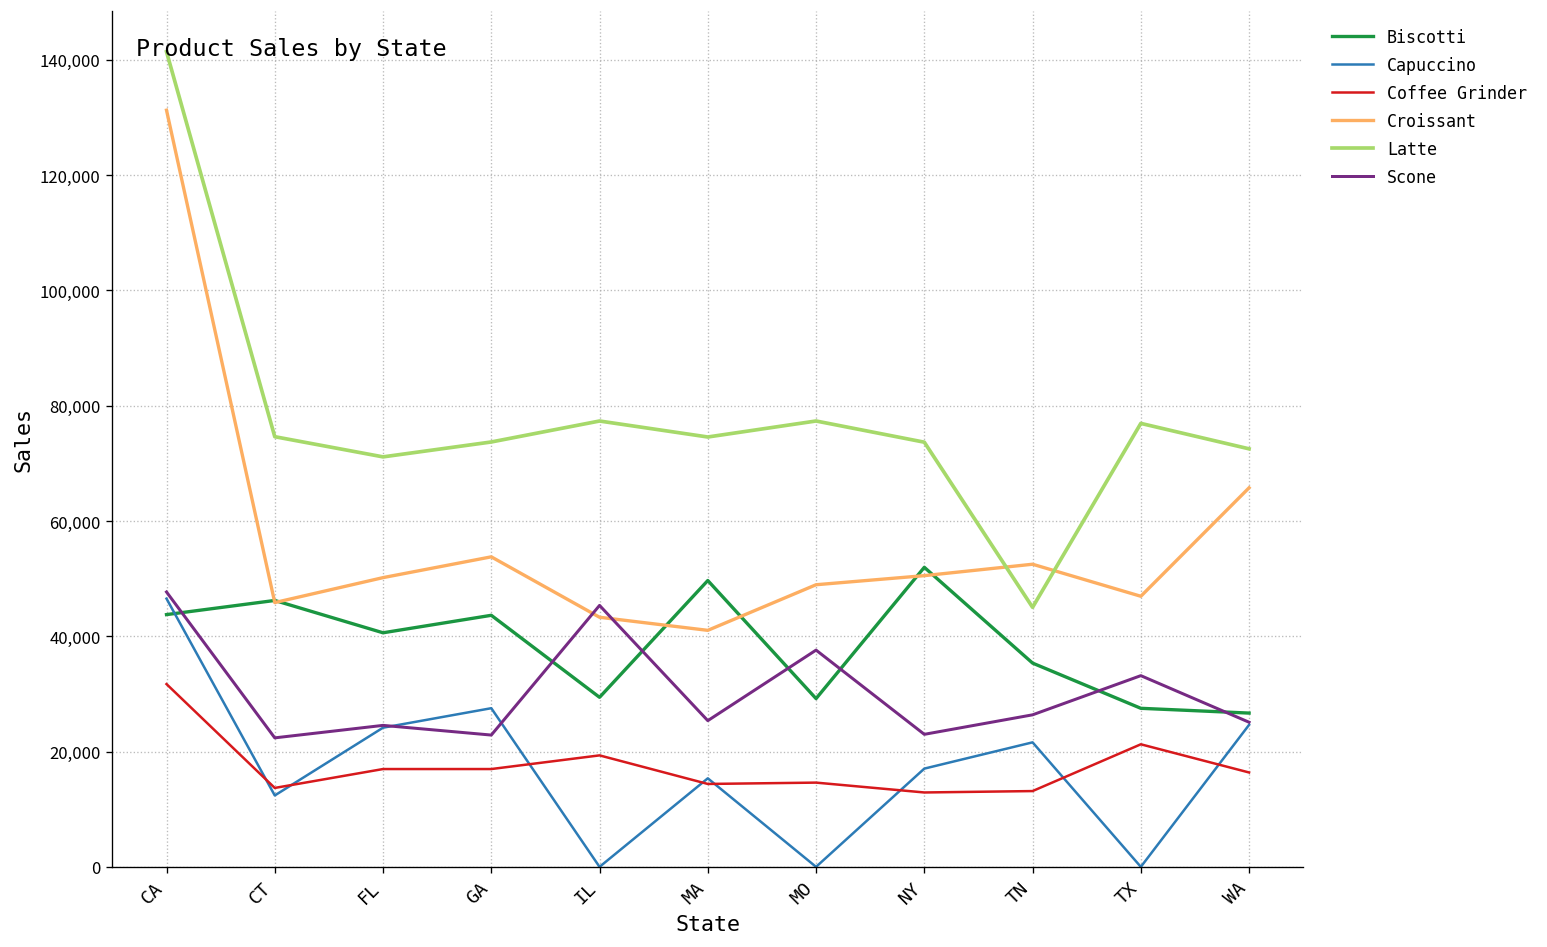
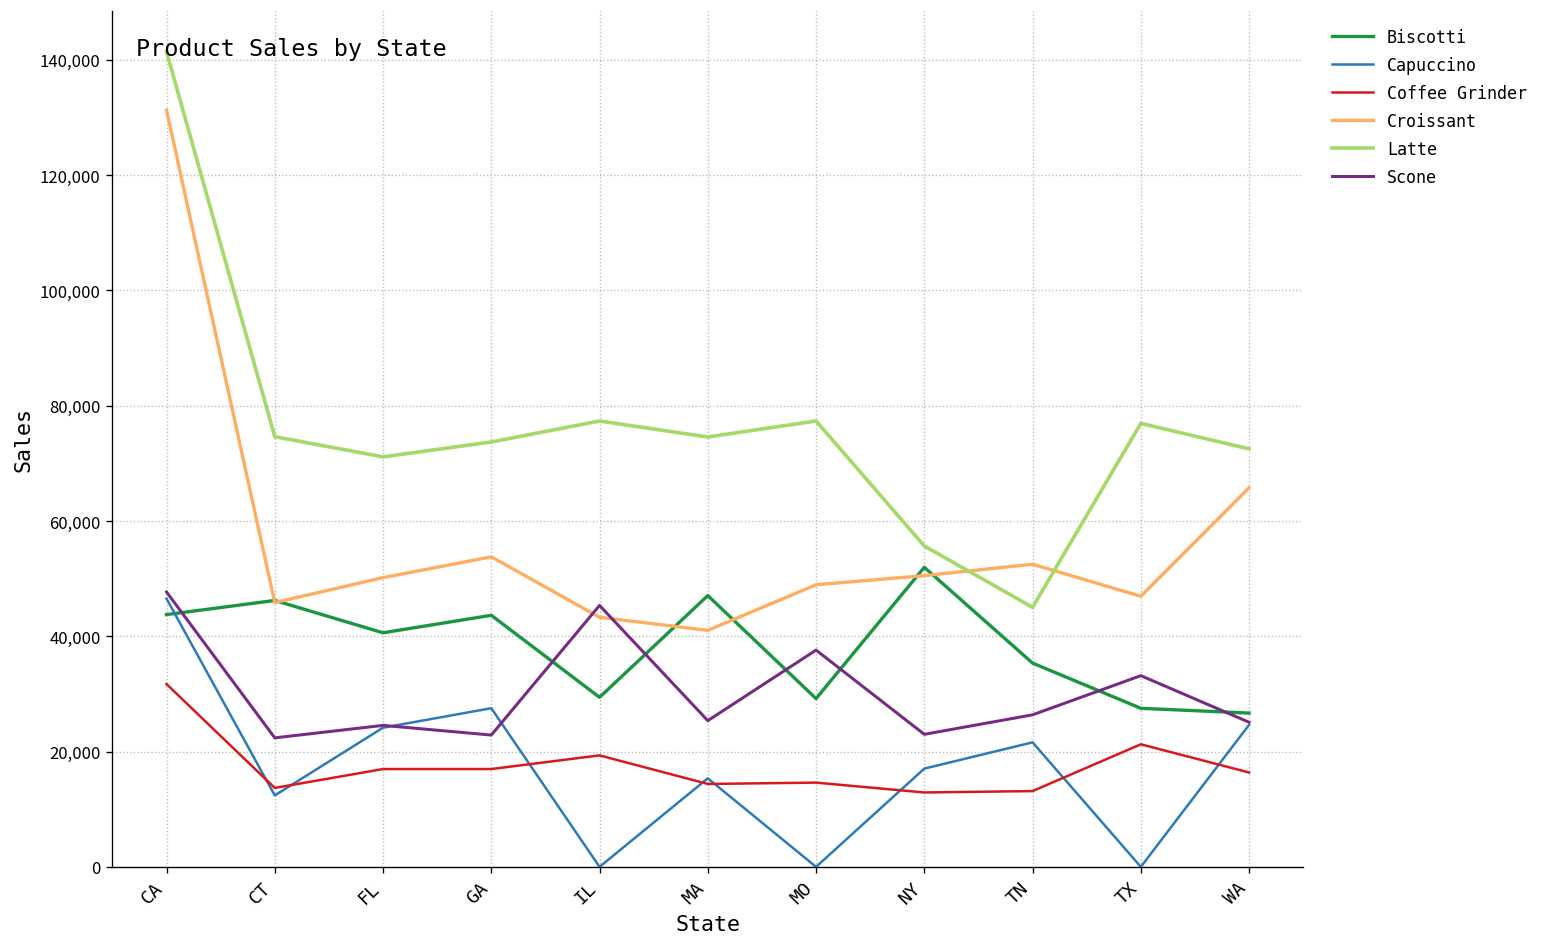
  {
    "Biscotti": {
      "CA": "44,000",
      "FL": "41,000",
      "GA": "44,000",
      "IL": "29,000",
-     "MA": "50,000",
+     "MA": "47,000",
      "MO": "29,000",
      "NY": "52,000",
      "TN": "35,000",
      "TX": "28,000",
      "WA": "27,000"
    },
    "Capuccino": {
      "CA": "47,000",
      "CT": "12,000",
      "GA": "28,000",
      "IL": "0",
      "MA": "15,000",
      "MO": "0",
      "NY": "17,000",
      "TN": "22,000",
      "TX": "0"
    },
    "Coffee Grinder": {
      "CA": "32,000",
      "CT": "14,000",
      "FL": "17,000",
      "GA": "17,000",
      "IL": "19,000",
      "MA": "14,000",
      "MO": "15,000",
      "NY": "13,000",
      "TN": "13,000",
      "TX": "21,000",
      "WA": "16,000"
    },
    "Croissant": {
      "CA": "131,000",
      "FL": "50,000",
      "GA": "54,000",
      "IL": "43,000",
      "MA": "41,000",
      "MO": "49,000",
      "NY": "51,000",
      "TN": "52,000",
      "TX": "47,000",
      "WA": "66,000"
    },
    "Latte": {
      "CA": "141,000",
      "CT": "75,000",
      "FL": "71,000",
      "GA": "74,000",
      "IL": "77,000",
      "MA": "75,000",
      "MO": "77,000",
-     "NY": "74,000",
+     "NY": "56,000",
      "TN": "45,000",
      "TX": "77,000",
      "WA": "73,000"
    },
    "Scone": {
      "CA": "48,000",
      "CT": "22,000",
      "GA": "23,000",
      "IL": "45,000",
      "MA": "25,000",
      "MO": "38,000",
      "NY": "23,000",
      "TN": "26,000",
      "TX": "33,000"
    }
  }
